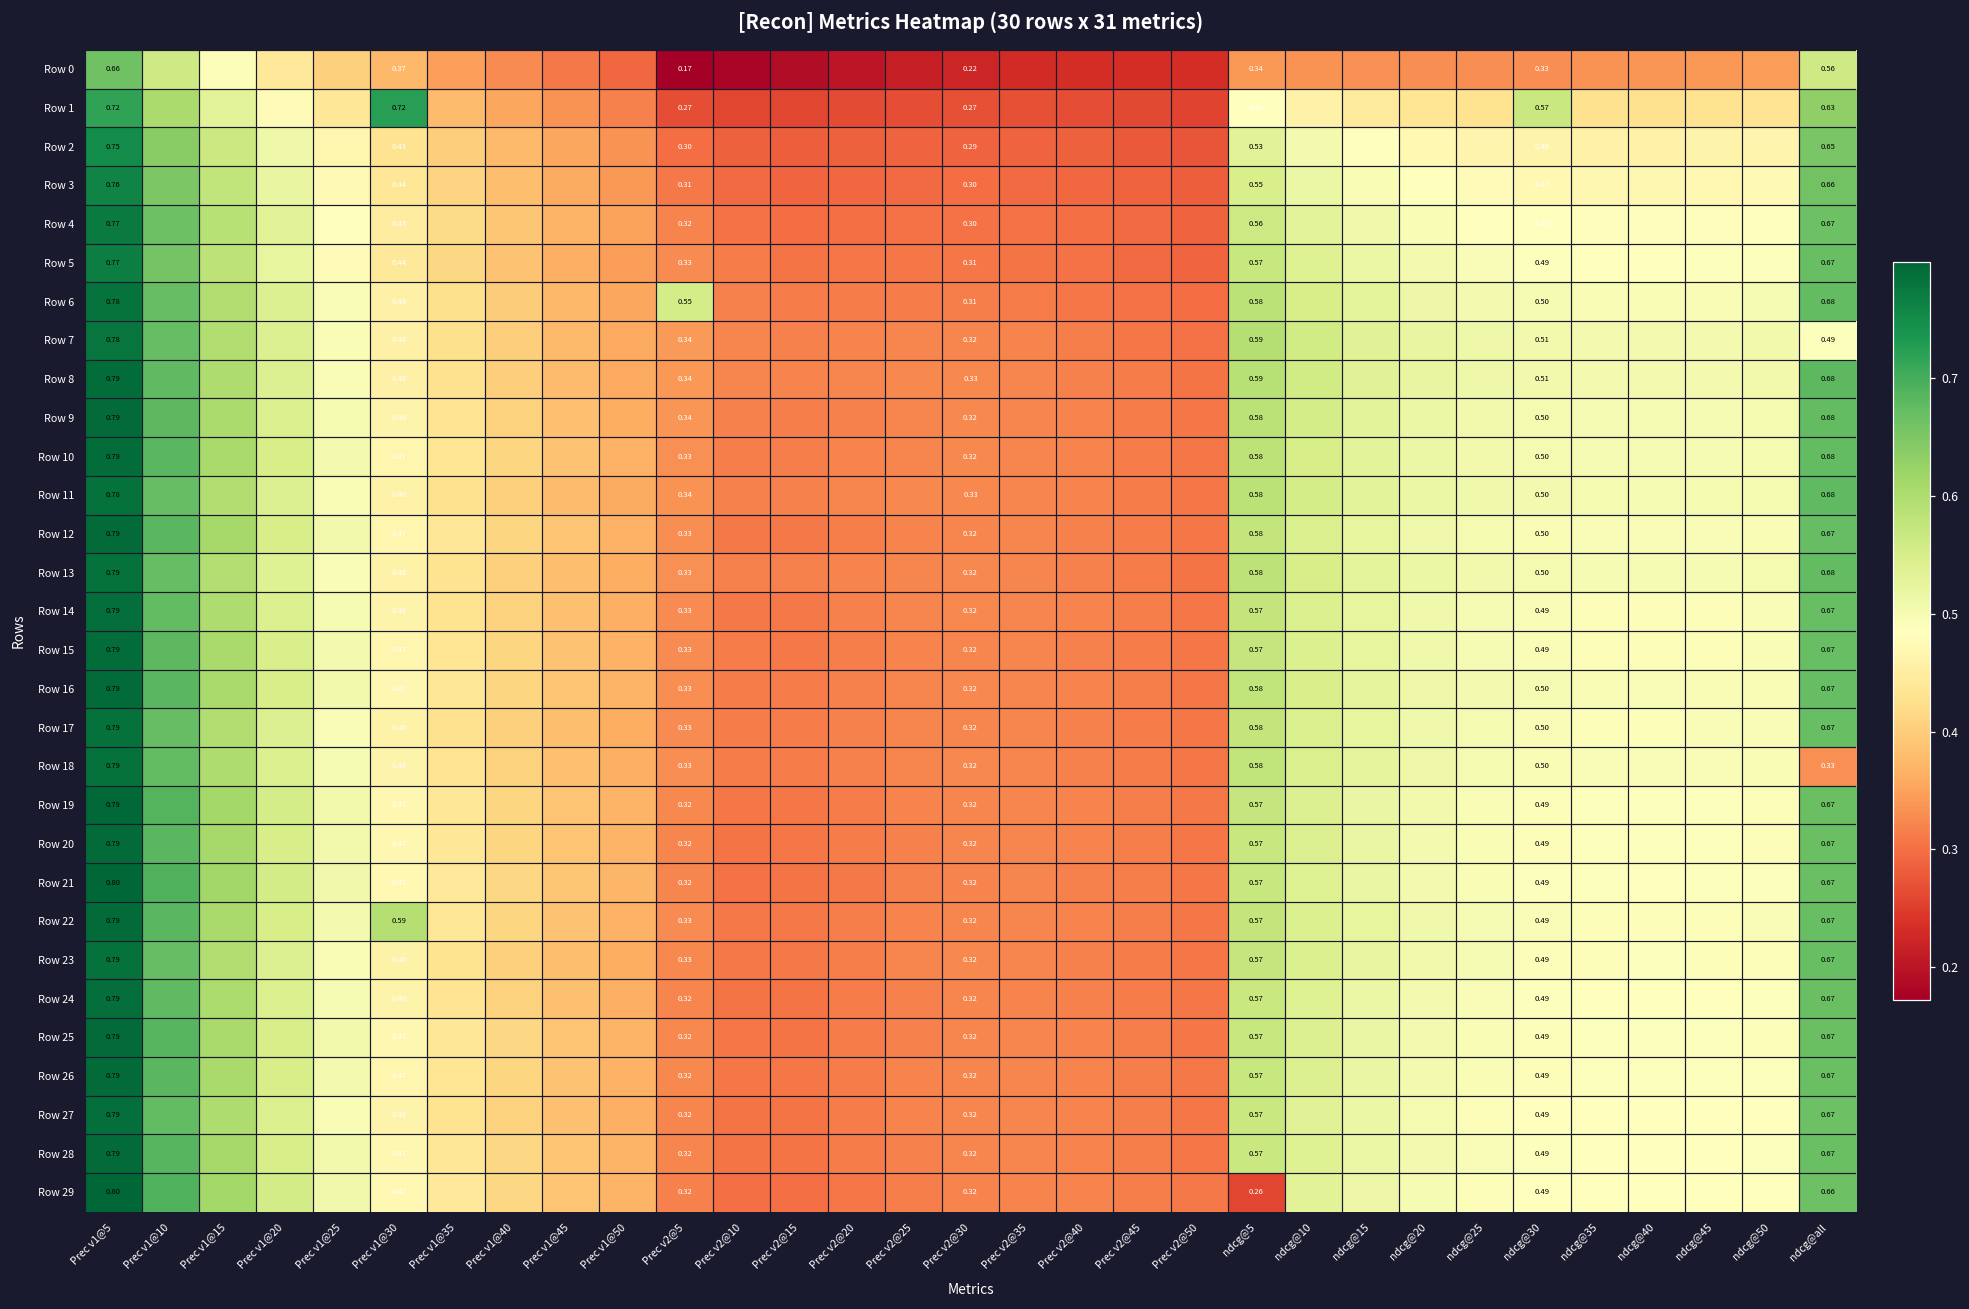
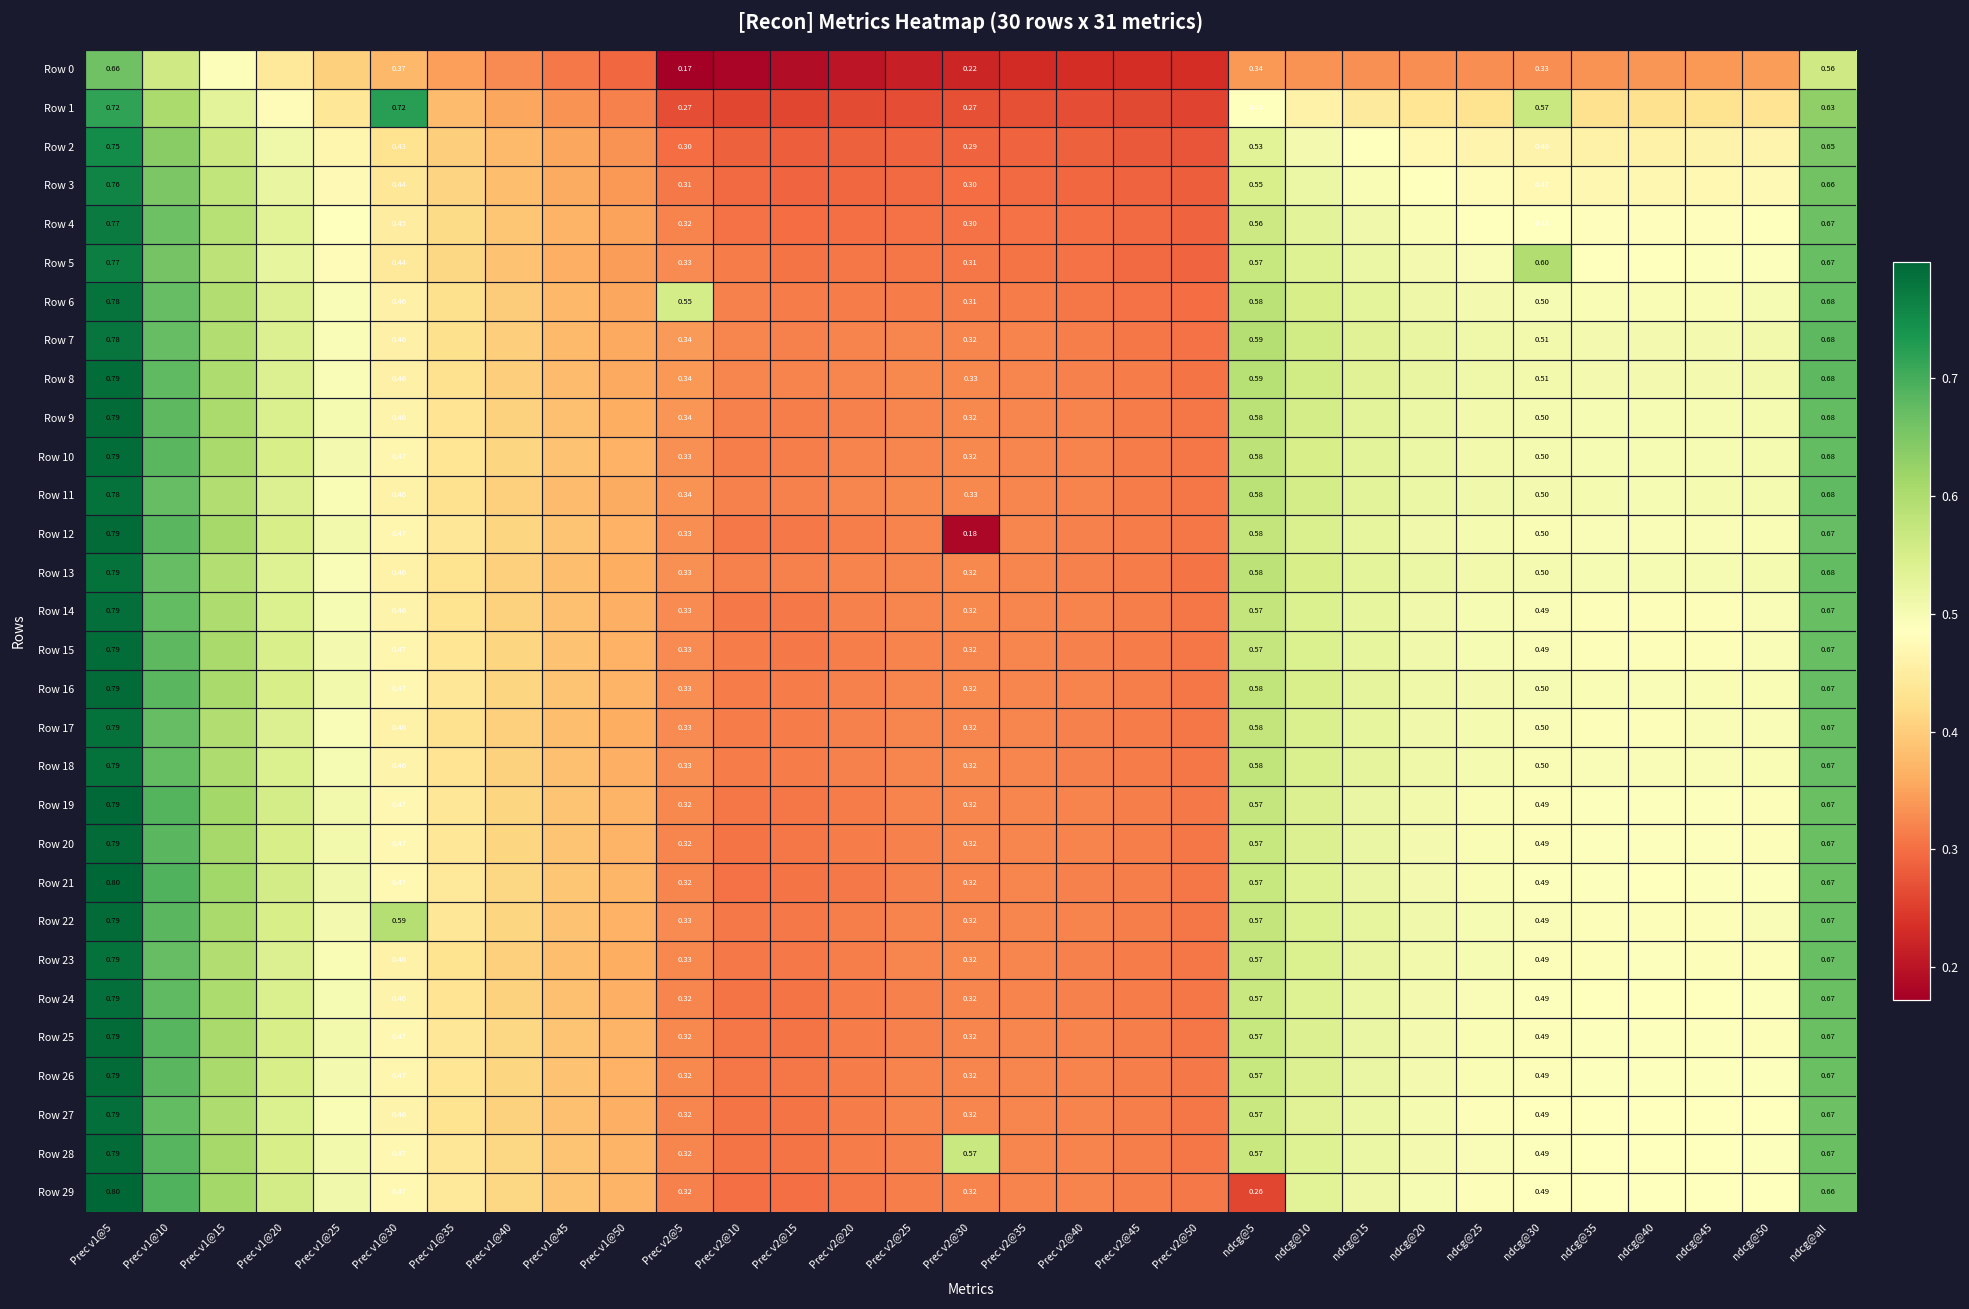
  {
    "Row 5": {
      "Prec v1@5": 0.77,
      "Prec v1@30": 0.44,
      "Prec v2@5": 0.33,
      "Prec v2@30": 0.31,
      "ndcg@5": 0.57,
-     "ndcg@30": 0.49,
+     "ndcg@30": 0.60,
      "ndcg@all": 0.67
    },
    "Row 7": {
      "Prec v1@5": 0.78,
      "Prec v1@30": 0.46,
      "Prec v2@5": 0.34,
      "Prec v2@30": 0.32,
      "ndcg@5": 0.59,
      "ndcg@30": 0.51,
-     "ndcg@all": 0.49
+     "ndcg@all": 0.68
    },
    "Row 12": {
      "Prec v1@5": 0.79,
      "Prec v1@30": 0.47,
      "Prec v2@5": 0.33,
-     "Prec v2@30": 0.32,
+     "Prec v2@30": 0.18,
      "ndcg@5": 0.58,
      "ndcg@30": 0.50,
      "ndcg@all": 0.67
    },
    "Row 18": {
      "Prec v1@5": 0.79,
      "Prec v1@30": 0.46,
      "Prec v2@5": 0.33,
      "Prec v2@30": 0.32,
      "ndcg@5": 0.58,
      "ndcg@30": 0.50,
-     "ndcg@all": 0.33
+     "ndcg@all": 0.67
    },
    "Row 28": {
      "Prec v1@5": 0.79,
      "Prec v1@30": 0.47,
      "Prec v2@5": 0.32,
-     "Prec v2@30": 0.32,
+     "Prec v2@30": 0.57,
      "ndcg@5": 0.57,
      "ndcg@30": 0.49,
      "ndcg@all": 0.67
    }
  }
